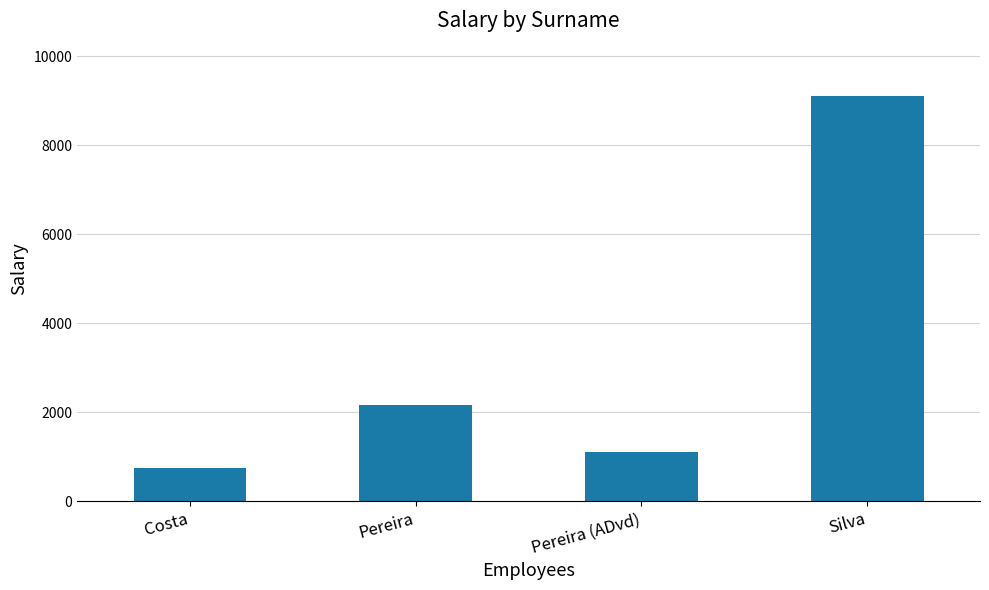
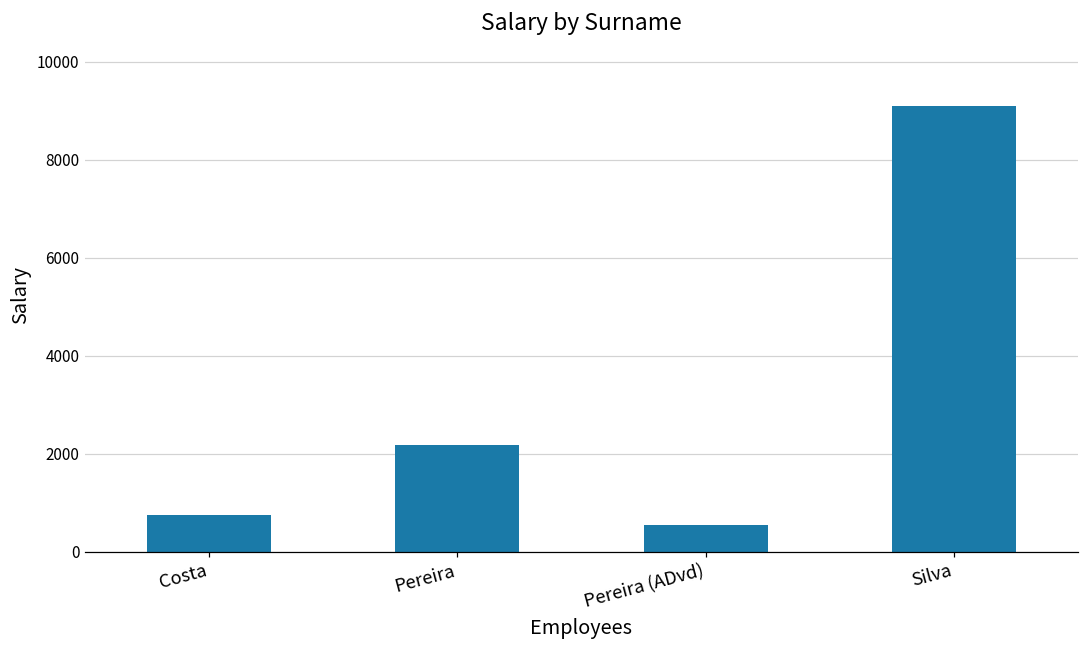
  {
    "Costa": 800,
    "Pereira": 2200,
-   "Pereira (ADvd)": 1100,
+   "Pereira (ADvd)": 500,
    "Silva": 9100
  }
